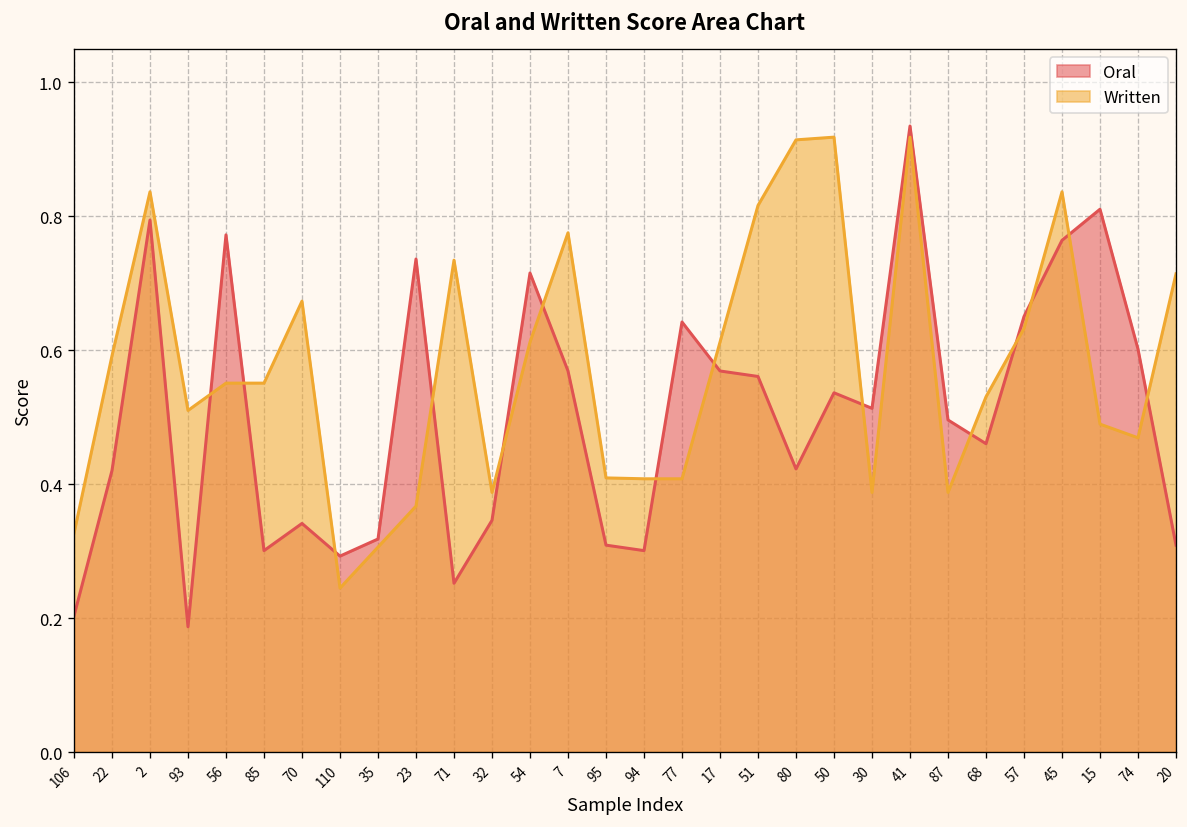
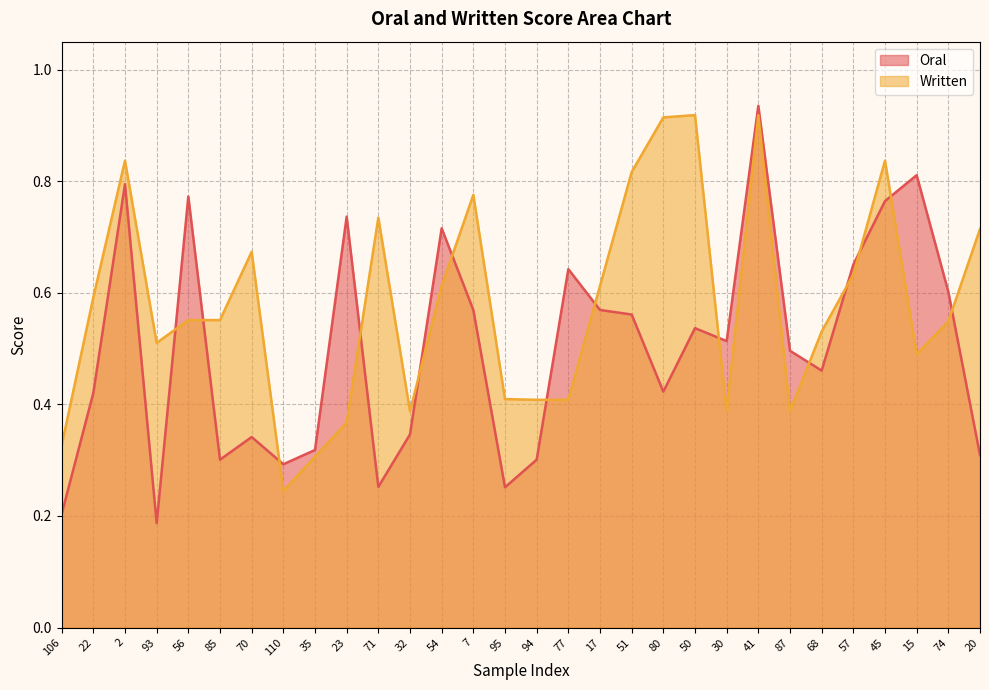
  {
    "Oral": {
      "106": 0.20,
      "22": 0.42,
      "2": 0.79,
      "93": 0.19,
      "56": 0.77,
      "85": 0.30,
      "70": 0.34,
      "110": 0.29,
      "35": 0.32,
      "23": 0.74,
      "71": 0.25,
      "32": 0.35,
      "54": 0.72,
      "7": 0.57,
-     "95": 0.31,
+     "95": 0.25,
      "94": 0.30,
      "77": 0.64,
      "17": 0.57,
      "51": 0.56,
      "80": 0.42,
      "50": 0.54,
      "30": 0.51,
      "41": 0.94,
      "87": 0.50,
      "68": 0.46,
      "57": 0.65,
      "45": 0.76,
      "15": 0.81,
      "74": 0.60,
      "20": 0.31
    },
    "Written": {
      "106": 0.33,
      "22": 0.59,
      "2": 0.84,
      "93": 0.51,
      "56": 0.55,
      "85": 0.55,
      "70": 0.67,
      "110": 0.24,
      "35": 0.31,
      "23": 0.37,
      "71": 0.73,
      "32": 0.39,
      "54": 0.61,
      "7": 0.78,
      "95": 0.41,
      "94": 0.41,
      "77": 0.41,
      "17": 0.61,
      "51": 0.82,
      "80": 0.91,
      "50": 0.92,
      "30": 0.39,
      "41": 0.92,
      "87": 0.39,
      "68": 0.53,
      "57": 0.63,
      "45": 0.84,
      "15": 0.49,
-     "74": 0.47,
+     "74": 0.55,
      "20": 0.71
    }
  }
